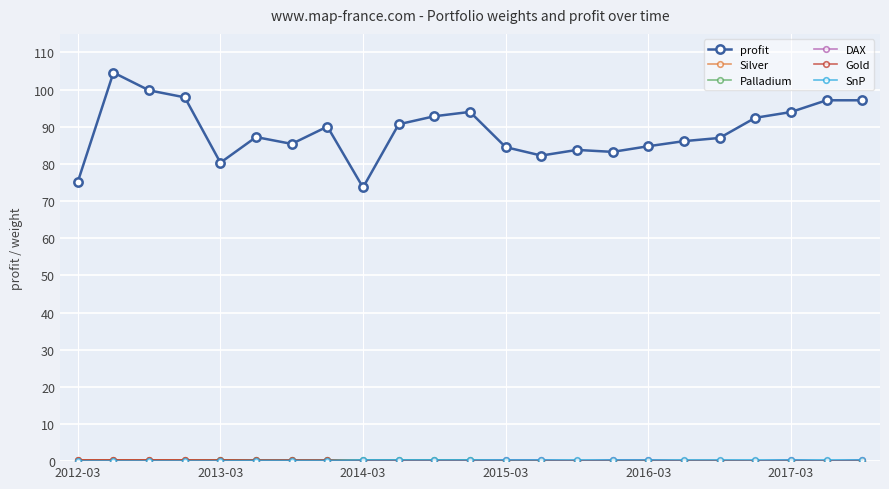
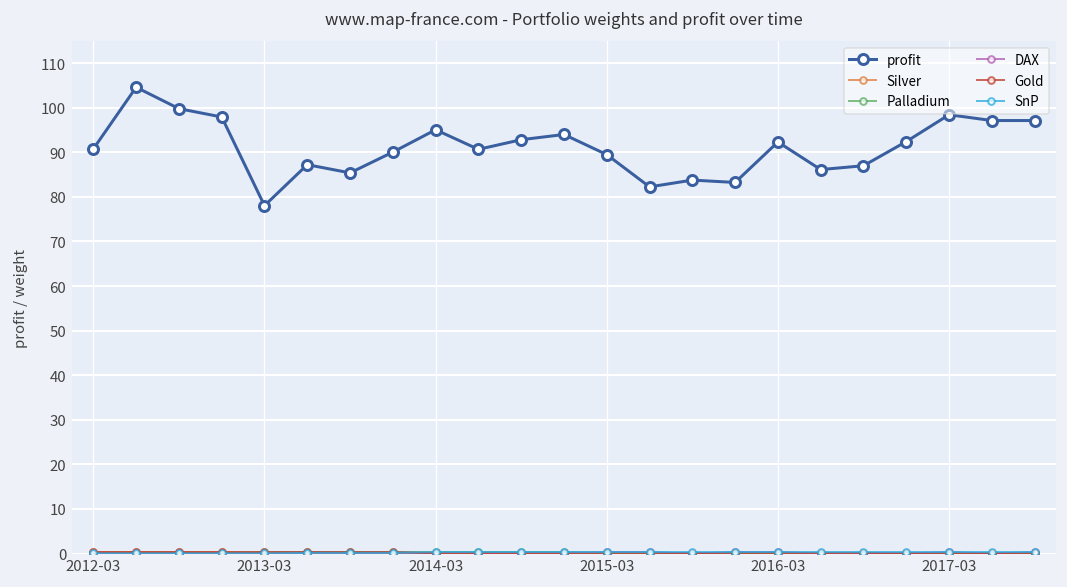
  {
    "profit": {
-     "2012-03": 75,
-     "2013-03": 80,
-     "2014-03": 74,
-     "2015-03": 85,
-     "2016-03": 85,
-     "2017-03": 94
+     "2012-03": 91,
+     "2013-03": 78,
+     "2014-03": 95,
+     "2015-03": 89,
+     "2016-03": 92,
+     "2017-03": 98
    }
  }
